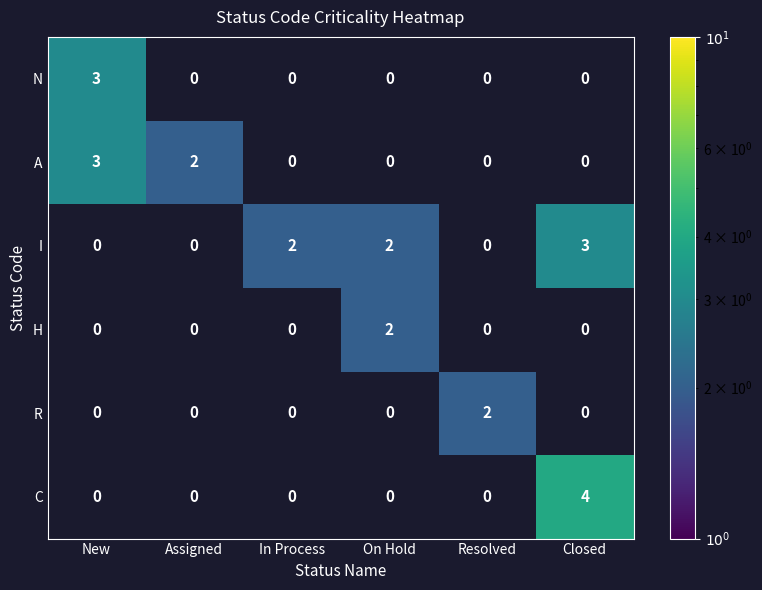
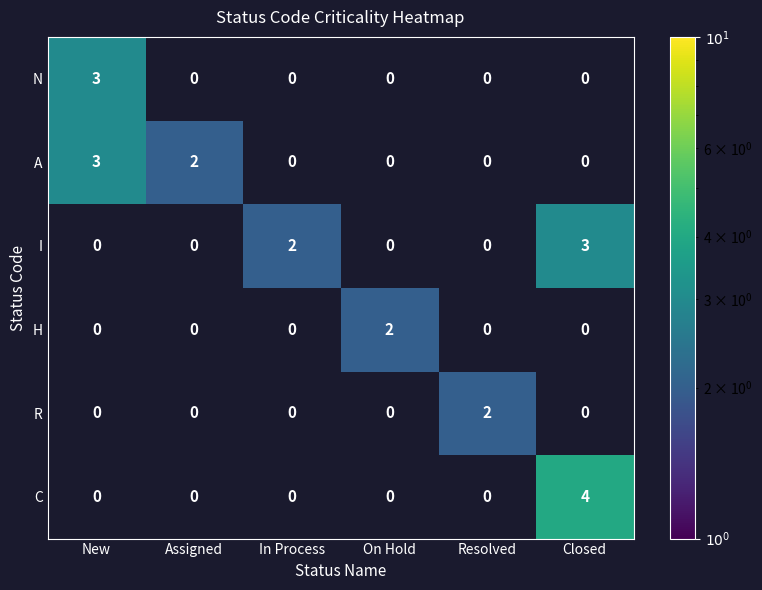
  {
    "N": {
      "New": 3,
      "Assigned": 0,
      "In Process": 0,
      "On Hold": 0,
      "Resolved": 0,
      "Closed": 0
    },
    "A": {
      "New": 3,
      "Assigned": 2,
      "In Process": 0,
      "On Hold": 0,
      "Resolved": 0,
      "Closed": 0
    },
    "I": {
      "New": 0,
      "Assigned": 0,
      "In Process": 2,
-     "On Hold": 2,
+     "On Hold": 0,
      "Resolved": 0,
      "Closed": 3
    },
    "H": {
      "New": 0,
      "Assigned": 0,
      "In Process": 0,
      "On Hold": 2,
      "Resolved": 0,
      "Closed": 0
    },
    "R": {
      "New": 0,
      "Assigned": 0,
      "In Process": 0,
      "On Hold": 0,
      "Resolved": 2,
      "Closed": 0
    },
    "C": {
      "New": 0,
      "Assigned": 0,
      "In Process": 0,
      "On Hold": 0,
      "Resolved": 0,
      "Closed": 4
    }
  }
